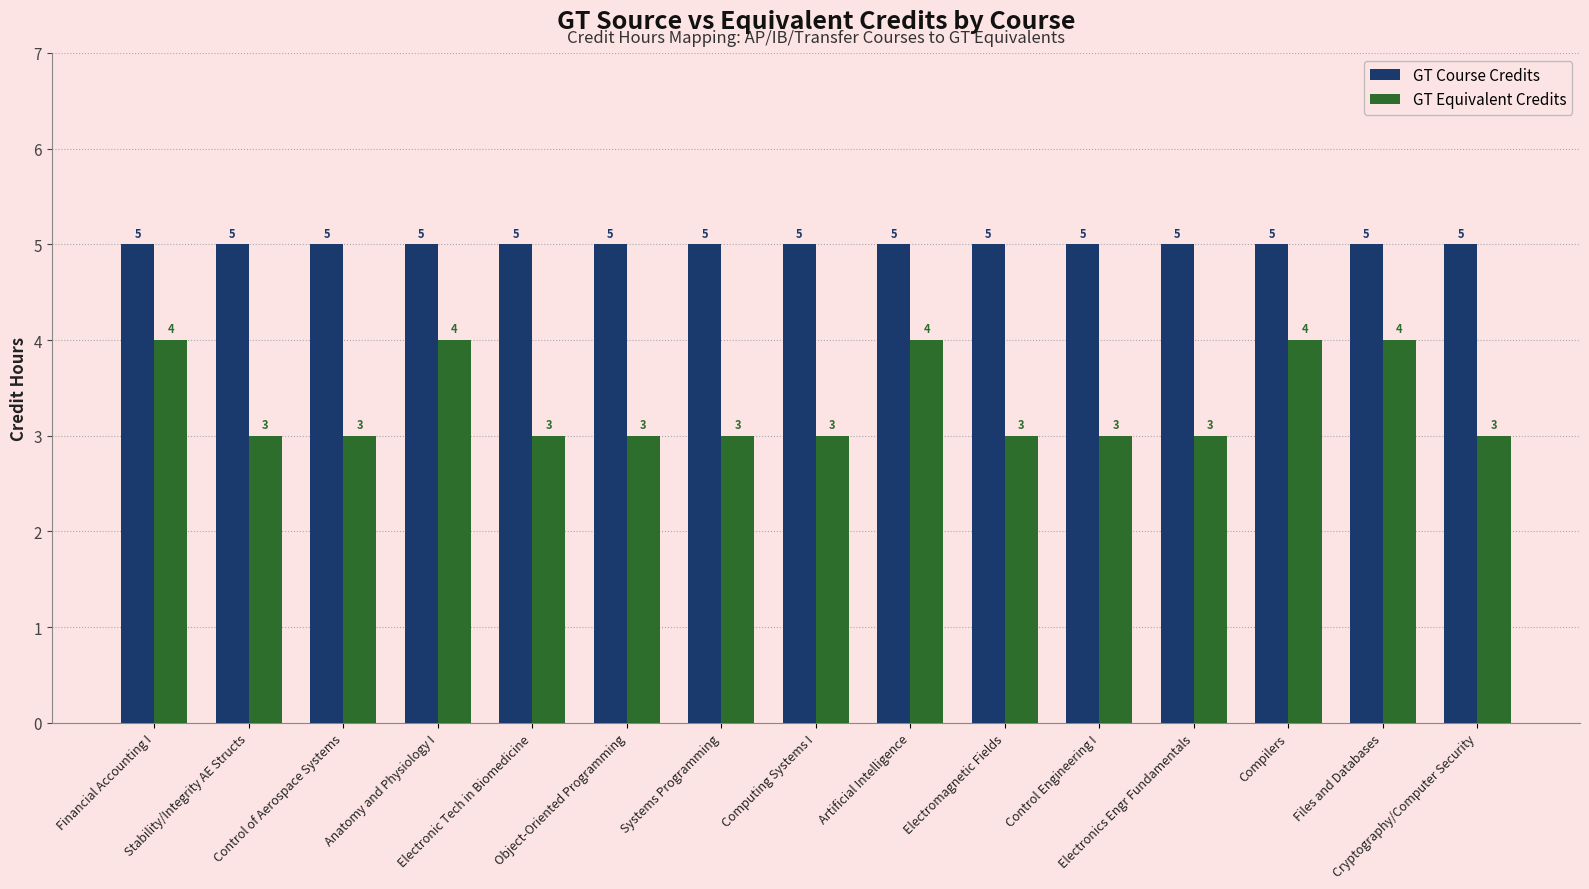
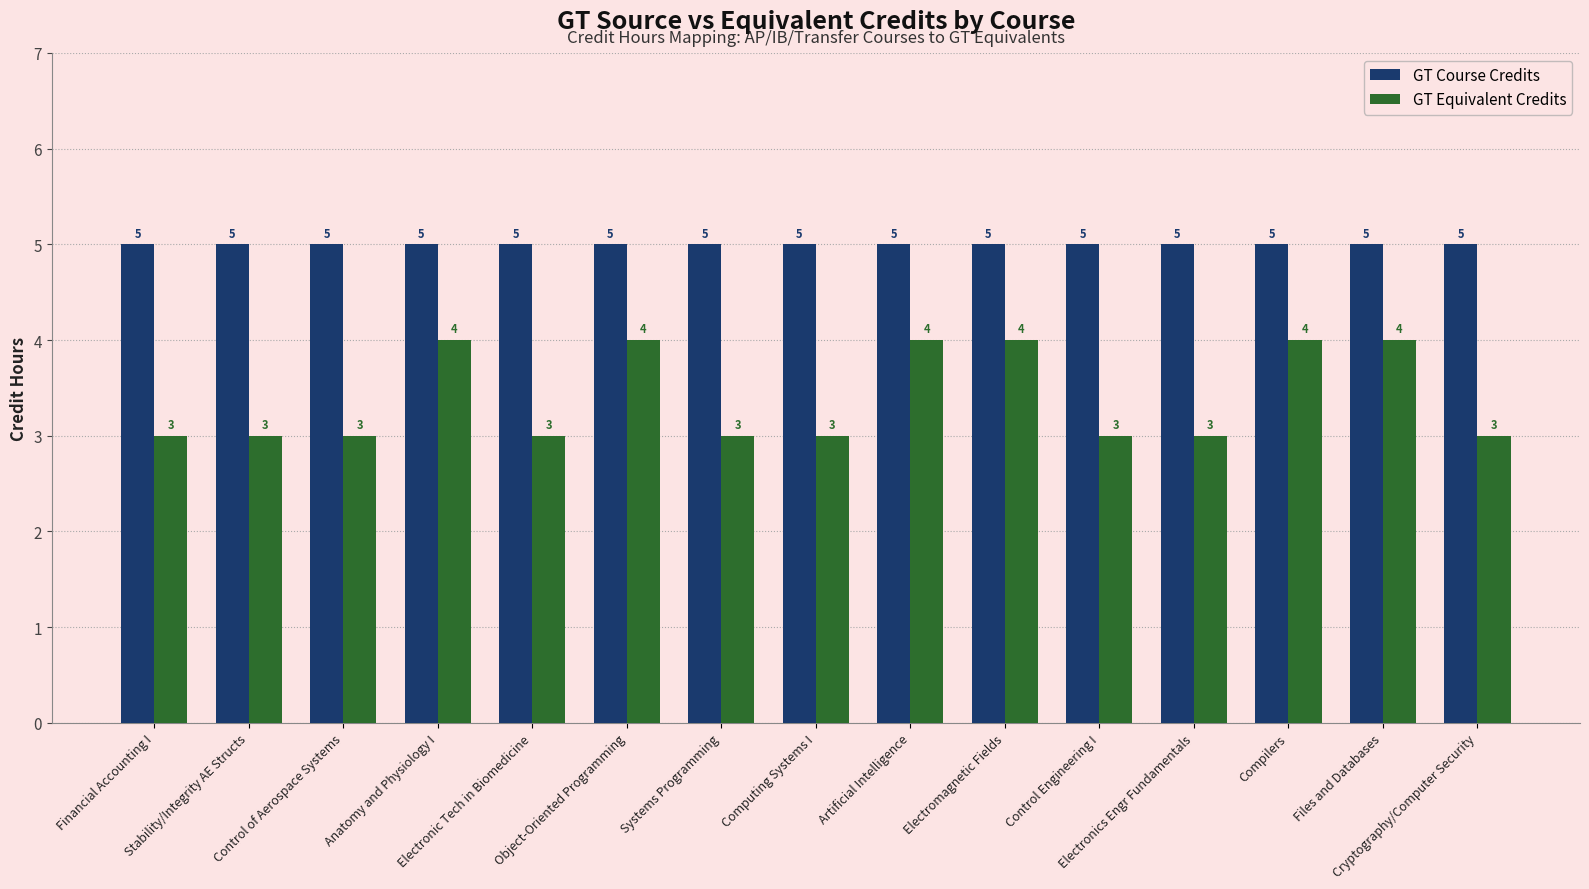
  {
    "GT Course Credits": {
      "Financial Accounting I": 5,
      "Stability/Integrity AE Structs": 5,
      "Control of Aerospace Systems": 5,
      "Anatomy and Physiology I": 5,
      "Electronic Tech in Biomedicine": 5,
      "Object-Oriented Programming": 5,
      "Systems Programming": 5,
      "Computing Systems I": 5,
      "Artificial Intelligence": 5,
      "Electromagnetic Fields": 5,
      "Control Engineering I": 5,
      "Electronics Engr Fundamentals": 5,
      "Compilers": 5,
      "Files and Databases": 5,
      "Cryptography/Computer Security": 5
    },
    "GT Equivalent Credits": {
-     "Financial Accounting I": 4,
+     "Financial Accounting I": 3,
      "Stability/Integrity AE Structs": 3,
      "Control of Aerospace Systems": 3,
      "Anatomy and Physiology I": 4,
      "Electronic Tech in Biomedicine": 3,
-     "Object-Oriented Programming": 3,
+     "Object-Oriented Programming": 4,
      "Systems Programming": 3,
      "Computing Systems I": 3,
      "Artificial Intelligence": 4,
-     "Electromagnetic Fields": 3,
+     "Electromagnetic Fields": 4,
      "Control Engineering I": 3,
      "Electronics Engr Fundamentals": 3,
      "Compilers": 4,
      "Files and Databases": 4,
      "Cryptography/Computer Security": 3
    }
  }
